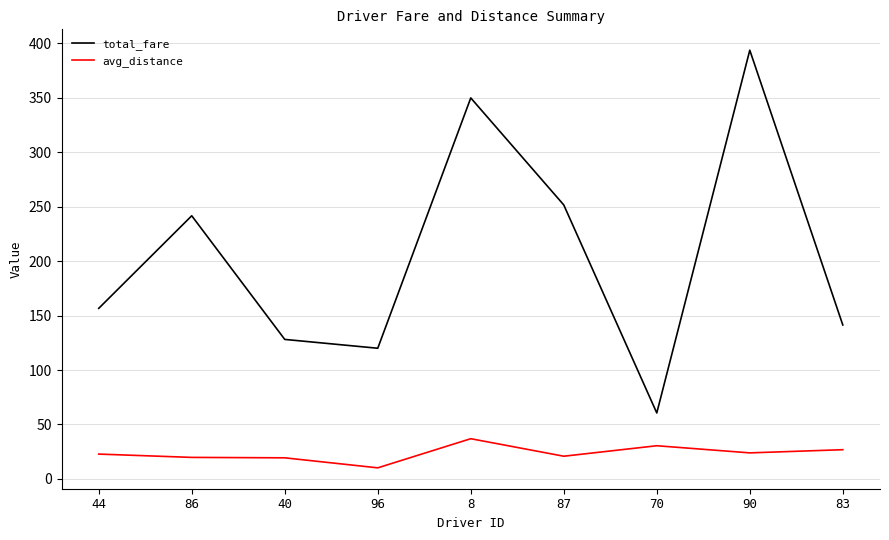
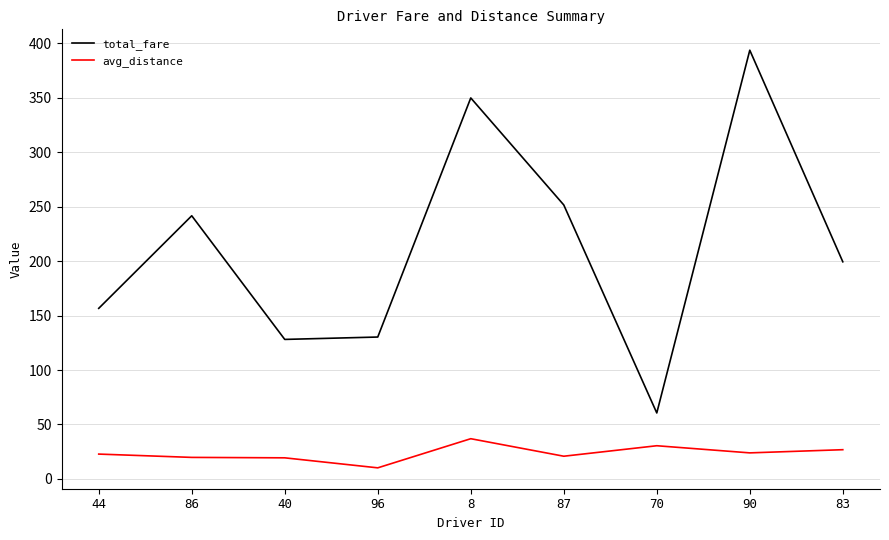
  {
    "total_fare": {
      "44": 157,
      "86": 242,
      "40": 128,
-     "96": 120,
+     "96": 130,
      "8": 350,
      "87": 252,
      "70": 61,
      "90": 394,
-     "83": 141
+     "83": 199
    },
    "avg_distance": {
      "44": 23,
      "86": 20,
      "40": 19,
      "96": 10,
      "8": 37,
      "87": 21,
      "70": 30,
      "90": 24,
      "83": 27
    }
  }
